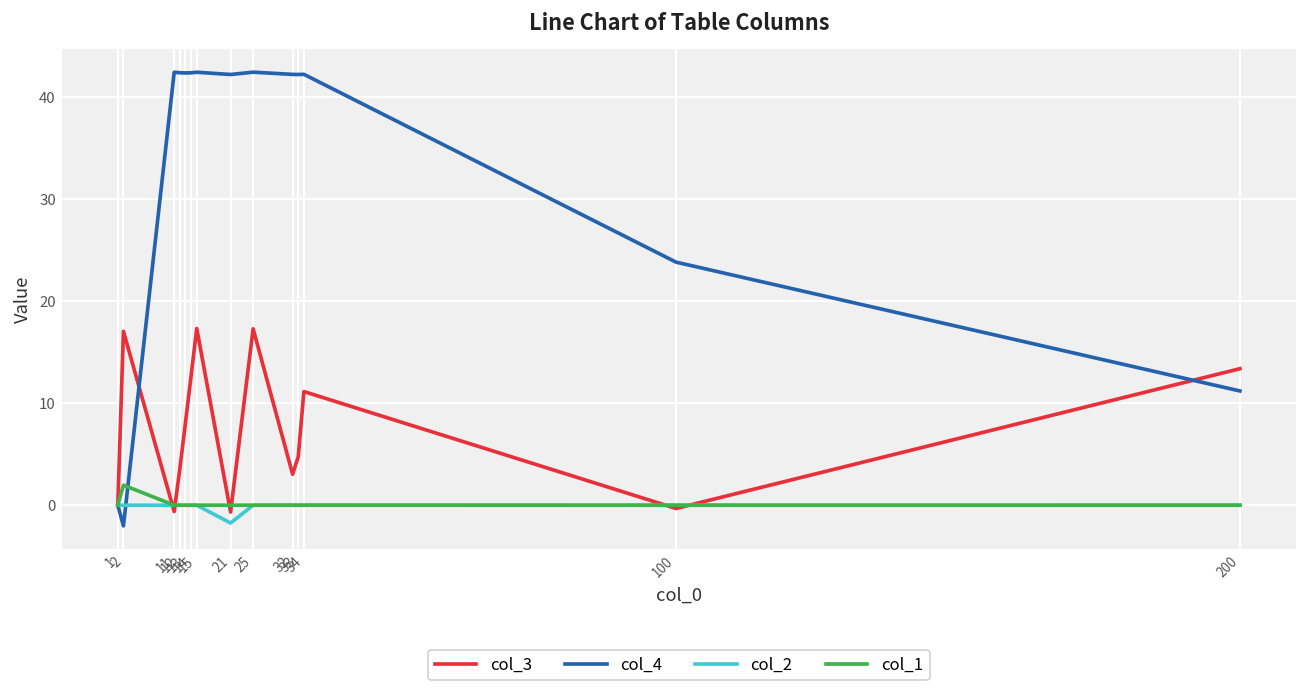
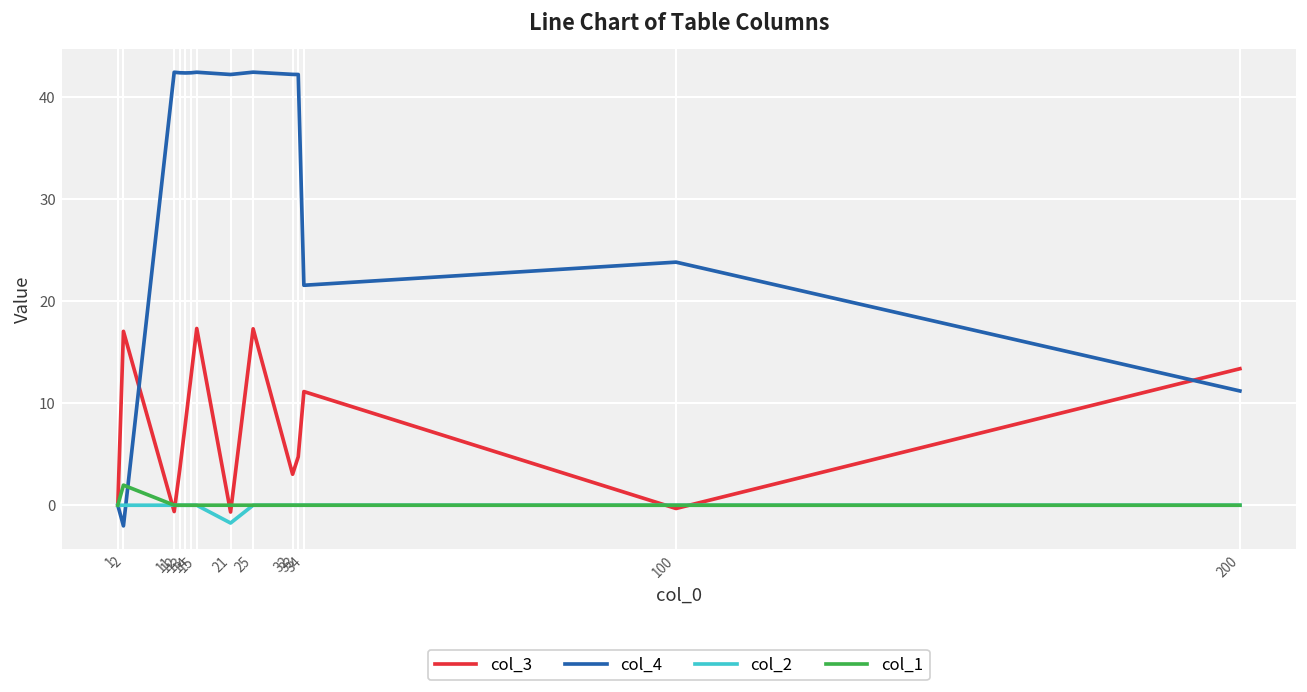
  {
    "col_3": {
      "2": 17,
      "11": -1,
      "12": 4,
      "13": 8,
      "14": 13,
      "15": 17,
      "21": -1,
      "25": 17,
      "32": 3,
      "33": 5,
      "34": 11,
      "100": 0,
      "200": 13
    },
    "col_4": {
      "2": -2,
      "11": 42,
      "12": 42,
      "13": 42,
      "14": 42,
      "15": 42,
      "21": 42,
      "25": 42,
      "32": 42,
      "33": 42,
-     "34": 42,
+     "34": 22,
      "100": 24,
      "200": 11
    },
    "col_2": {
      "2": 0,
      "21": -2
    },
    "col_1": {
      "2": 2,
      "21": 0
    }
  }
